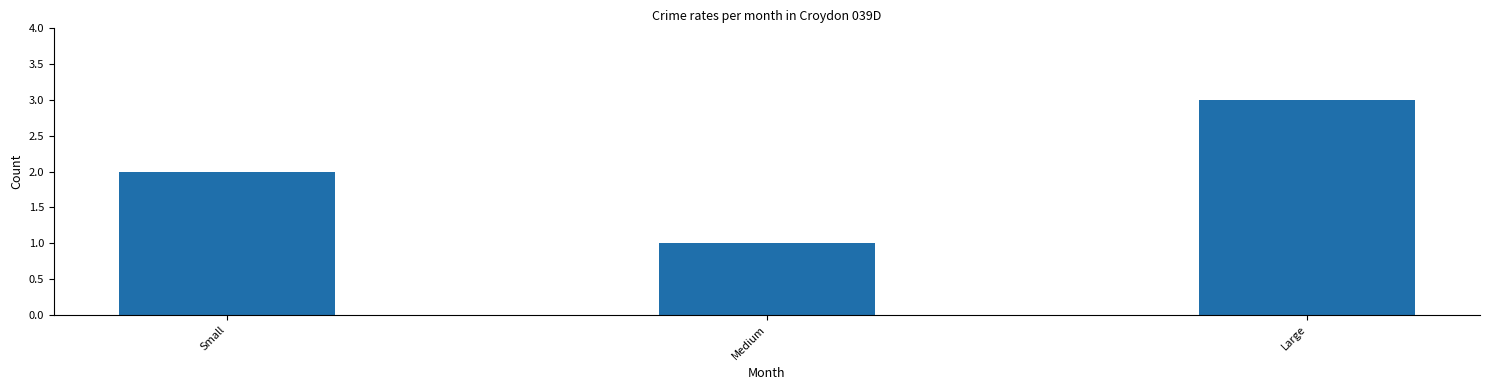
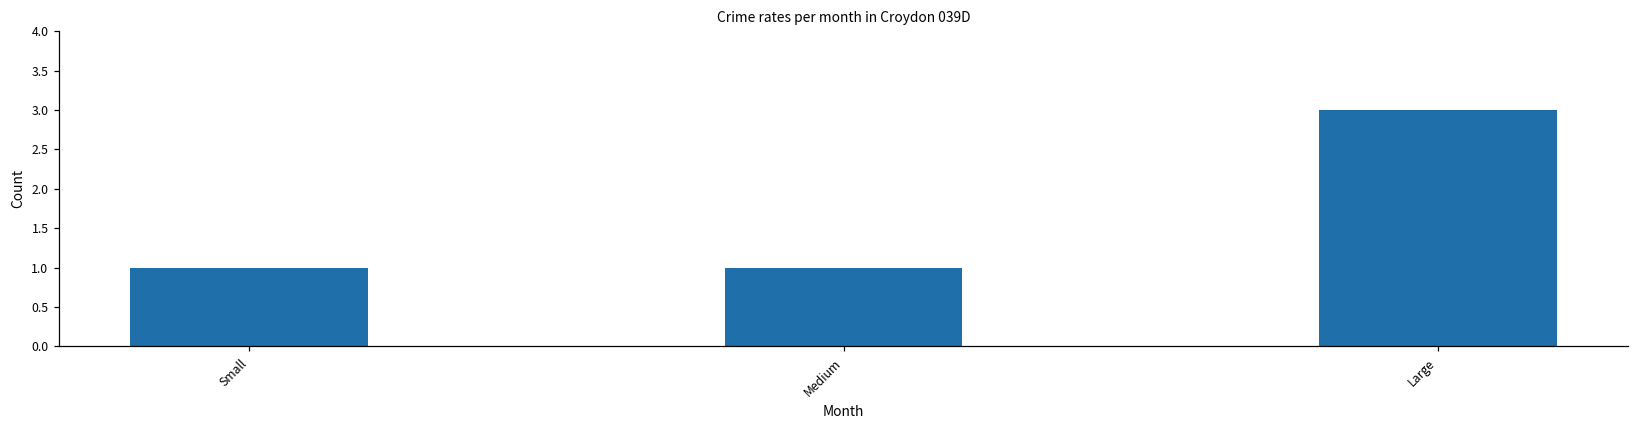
  {
-   "Small": 2,
+   "Small": 1,
    "Medium": 1,
    "Large": 3
  }
